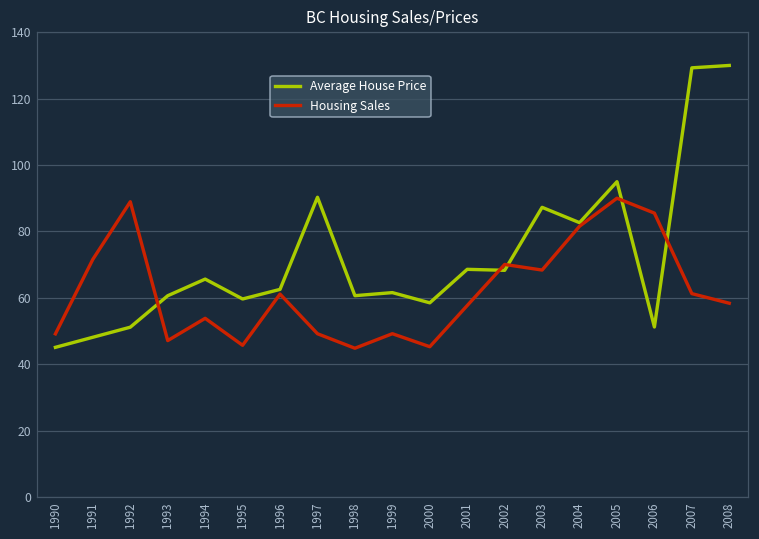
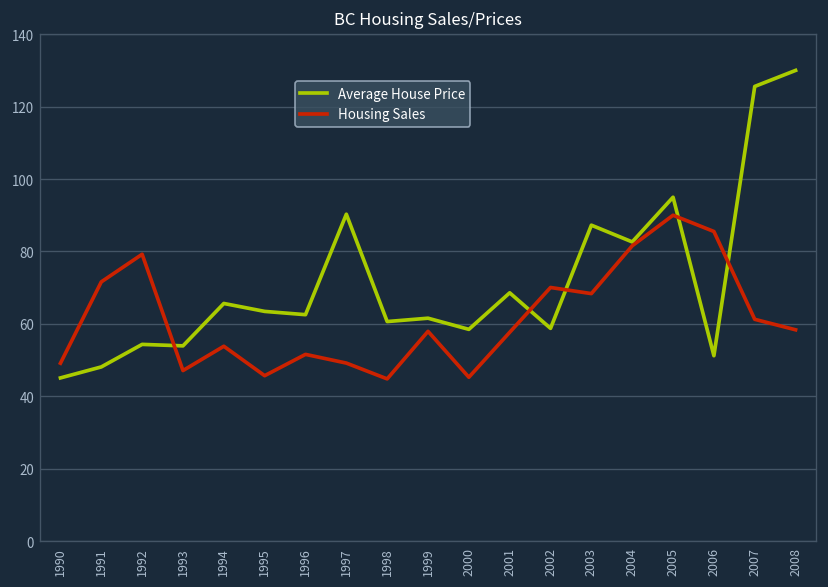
  {
    "Average House Price": {
      "1990": 45,
      "1991": 48,
-     "1992": 51,
-     "1993": 61,
+     "1992": 54,
+     "1993": 54,
      "1994": 66,
-     "1995": 60,
+     "1995": 63,
      "1996": 63,
      "1997": 90,
      "1998": 61,
      "1999": 62,
      "2000": 58,
      "2001": 69,
-     "2002": 68,
+     "2002": 59,
      "2003": 87,
      "2004": 83,
      "2005": 95,
      "2006": 51,
-     "2007": 129,
+     "2007": 126,
      "2008": 130
    },
    "Housing Sales": {
      "1990": 49,
      "1991": 72,
-     "1992": 89,
+     "1992": 79,
      "1993": 47,
      "1994": 54,
      "1995": 46,
-     "1996": 61,
+     "1996": 52,
      "1997": 49,
      "1998": 45,
-     "1999": 49,
+     "1999": 58,
      "2000": 45,
      "2001": 58,
      "2002": 70,
      "2003": 68,
      "2004": 82,
      "2005": 90,
      "2006": 86,
      "2007": 61,
      "2008": 58
    }
  }
